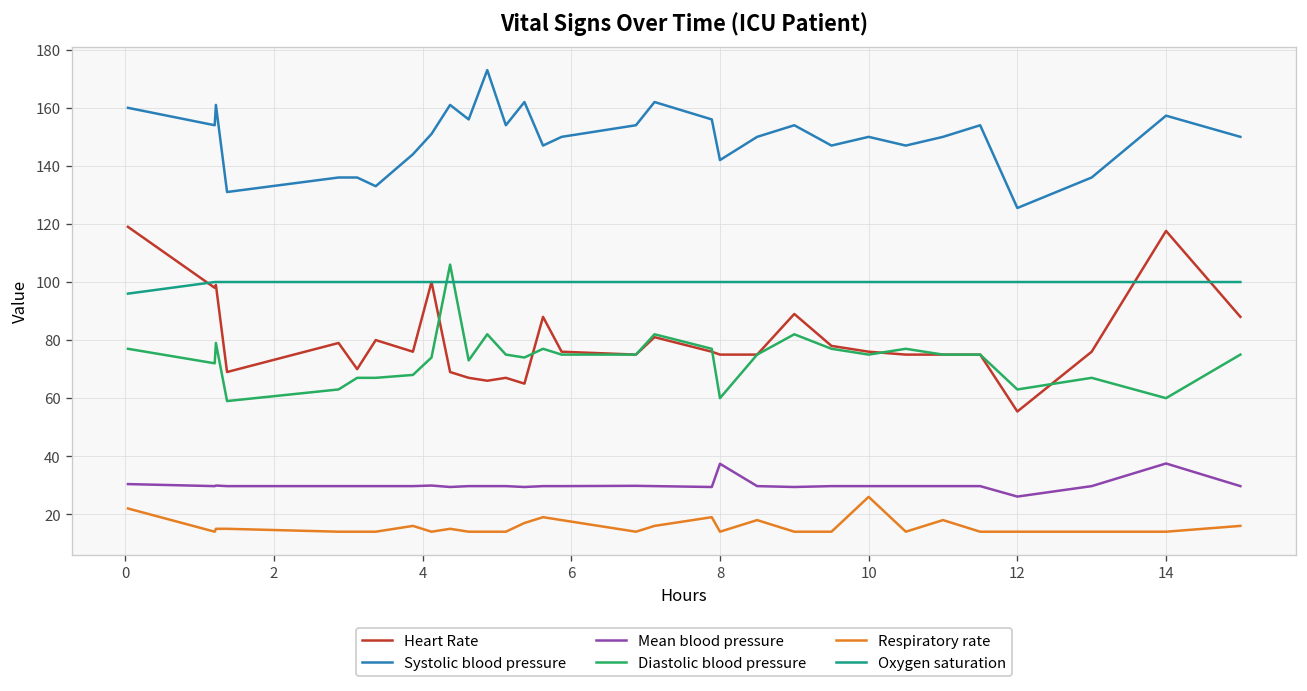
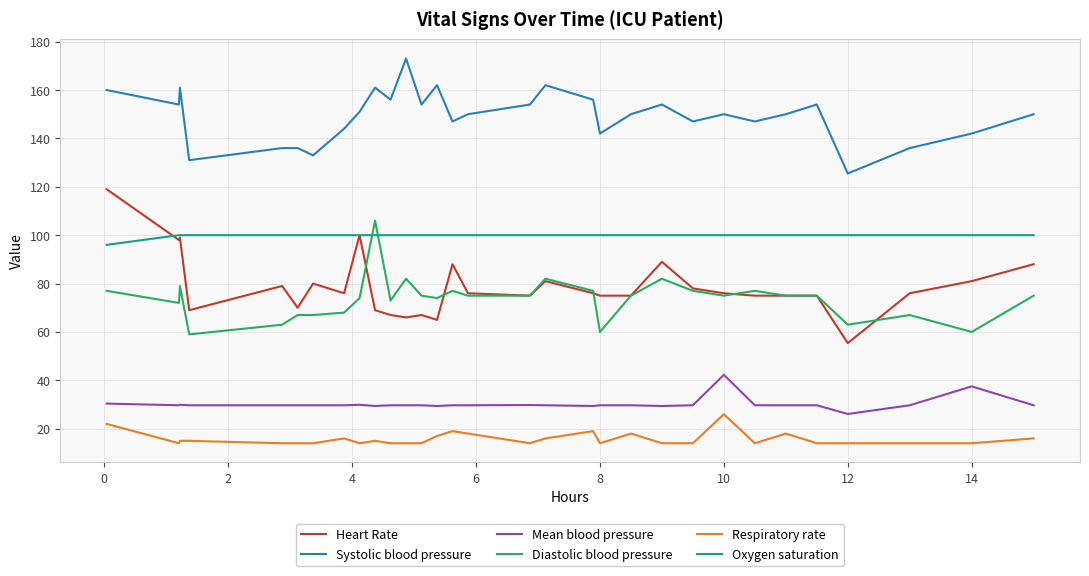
  {
    "Heart Rate": {
      "8": 75,
      "12": 55,
-     "14": 118
+     "14": 81
    },
    "Systolic blood pressure": {
      "8": 142,
      "10": 150,
      "12": 126,
-     "14": 157
+     "14": 142
    },
    "Mean blood pressure": {
-     "8": 37,
-     "10": 30,
+     "8": 30,
+     "10": 42,
      "12": 26,
      "14": 38
    },
    "Respiratory rate": {
      "8": 14,
      "10": 26,
      "12": 14,
      "14": 14
    }
  }
